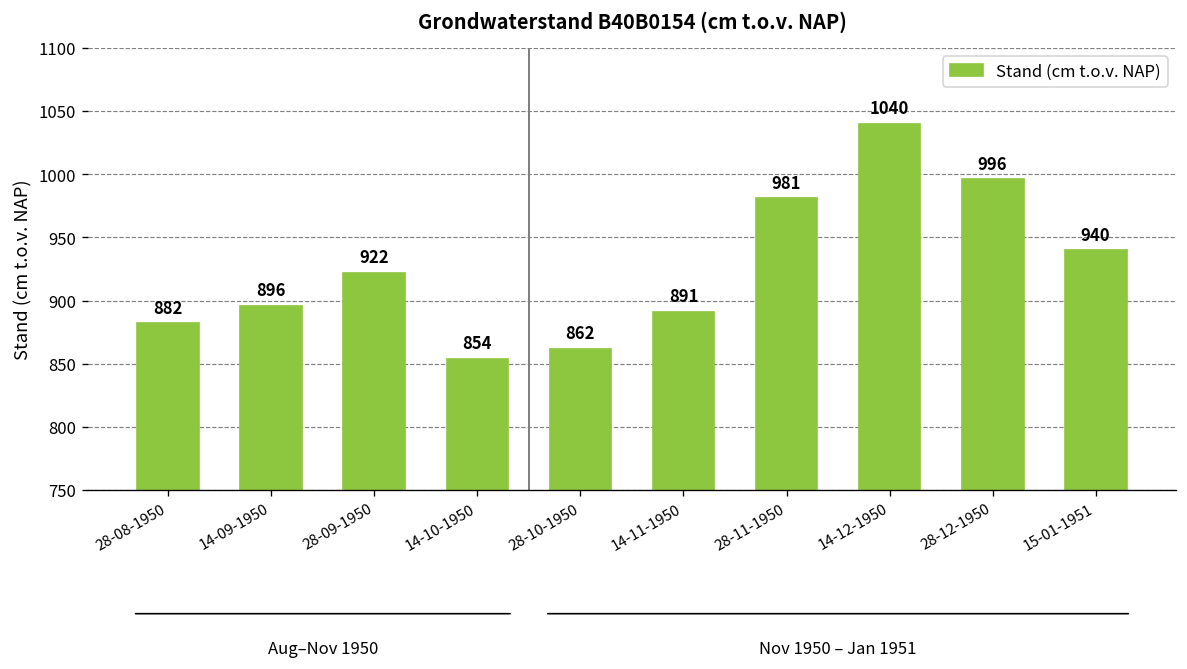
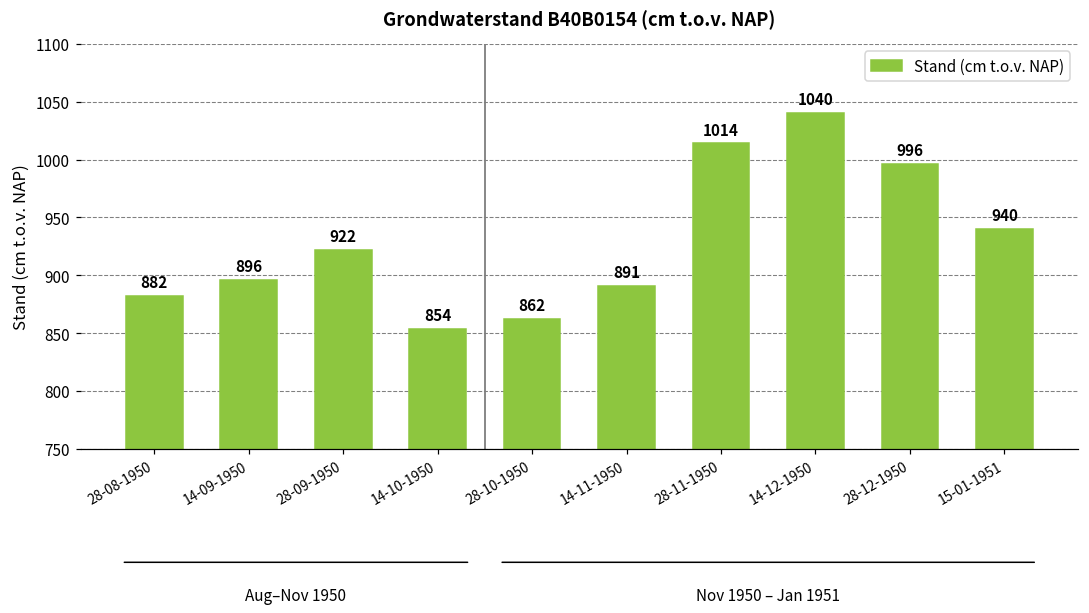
  {
    "28-08-1950": 882,
    "14-09-1950": 896,
    "28-09-1950": 922,
    "14-10-1950": 854,
    "28-10-1950": 862,
    "14-11-1950": 891,
-   "28-11-1950": 981,
+   "28-11-1950": 1014,
    "14-12-1950": 1040,
    "28-12-1950": 996,
    "15-01-1951": 940
  }
